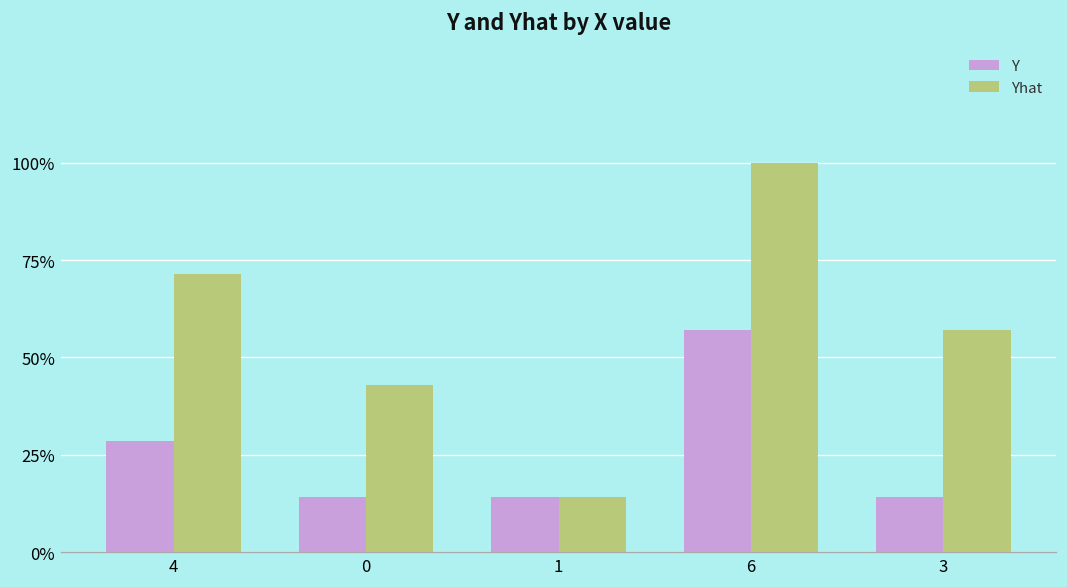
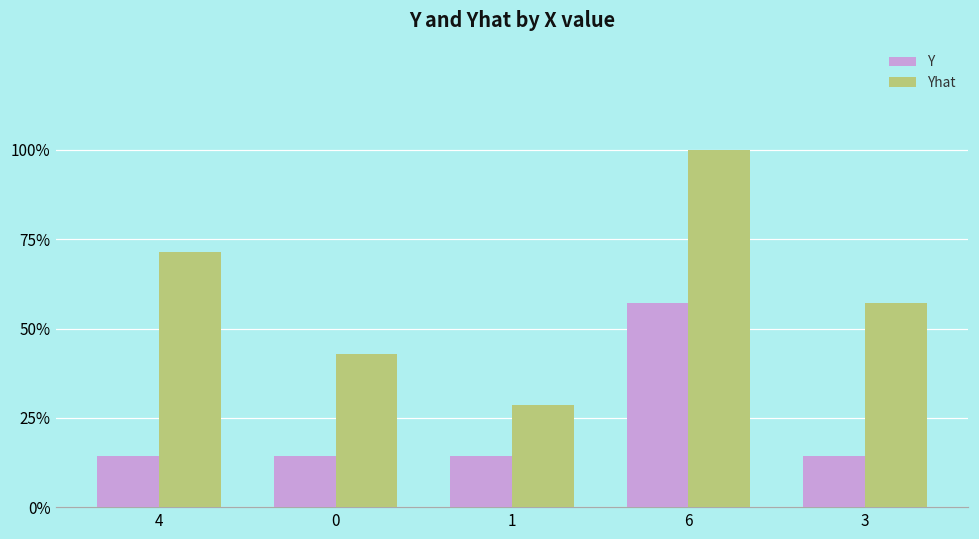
  {
    "Y": {
-     "4": "29%",
+     "4": "14%",
      "0": "14%",
      "1": "14%",
      "6": "57%",
      "3": "14%"
    },
    "Yhat": {
      "4": "71%",
      "0": "43%",
-     "1": "14%",
+     "1": "29%",
      "6": "100%",
      "3": "57%"
    }
  }
